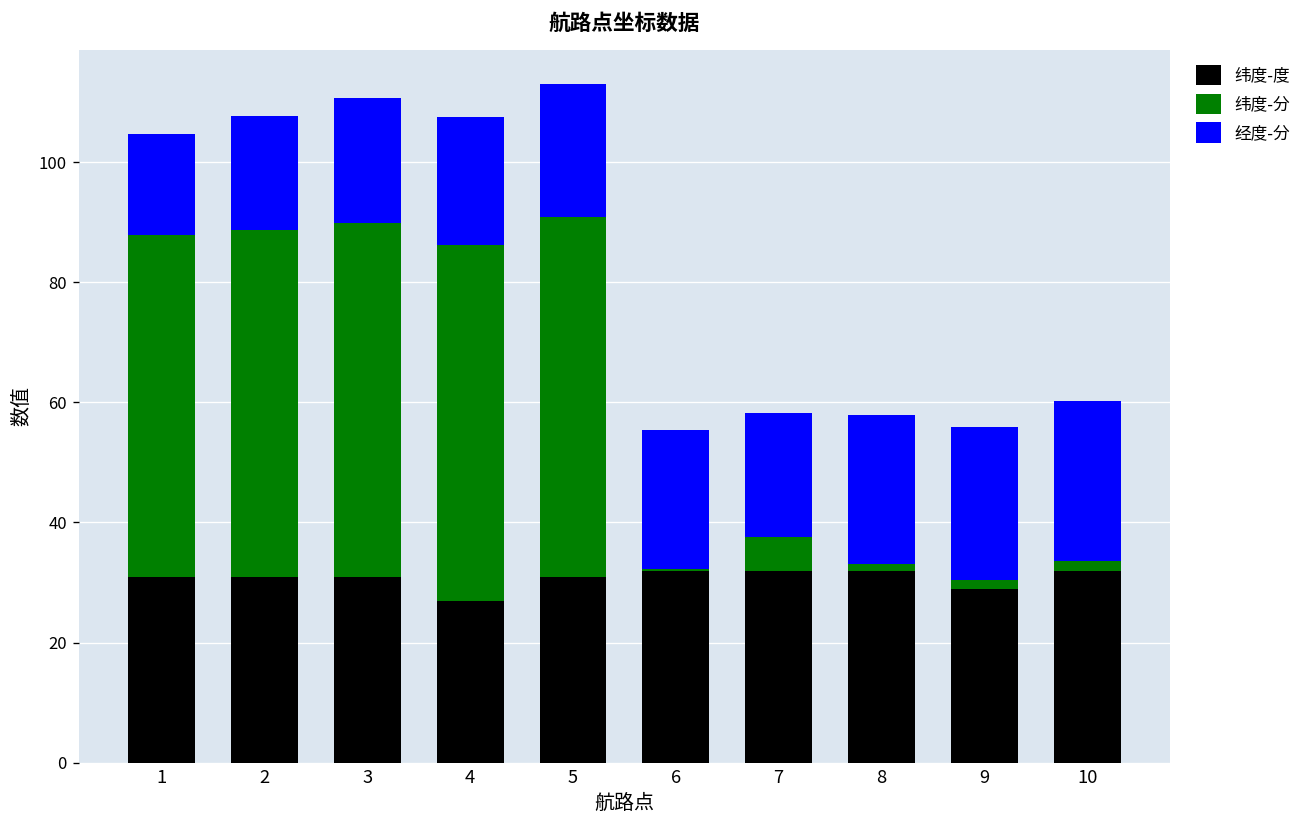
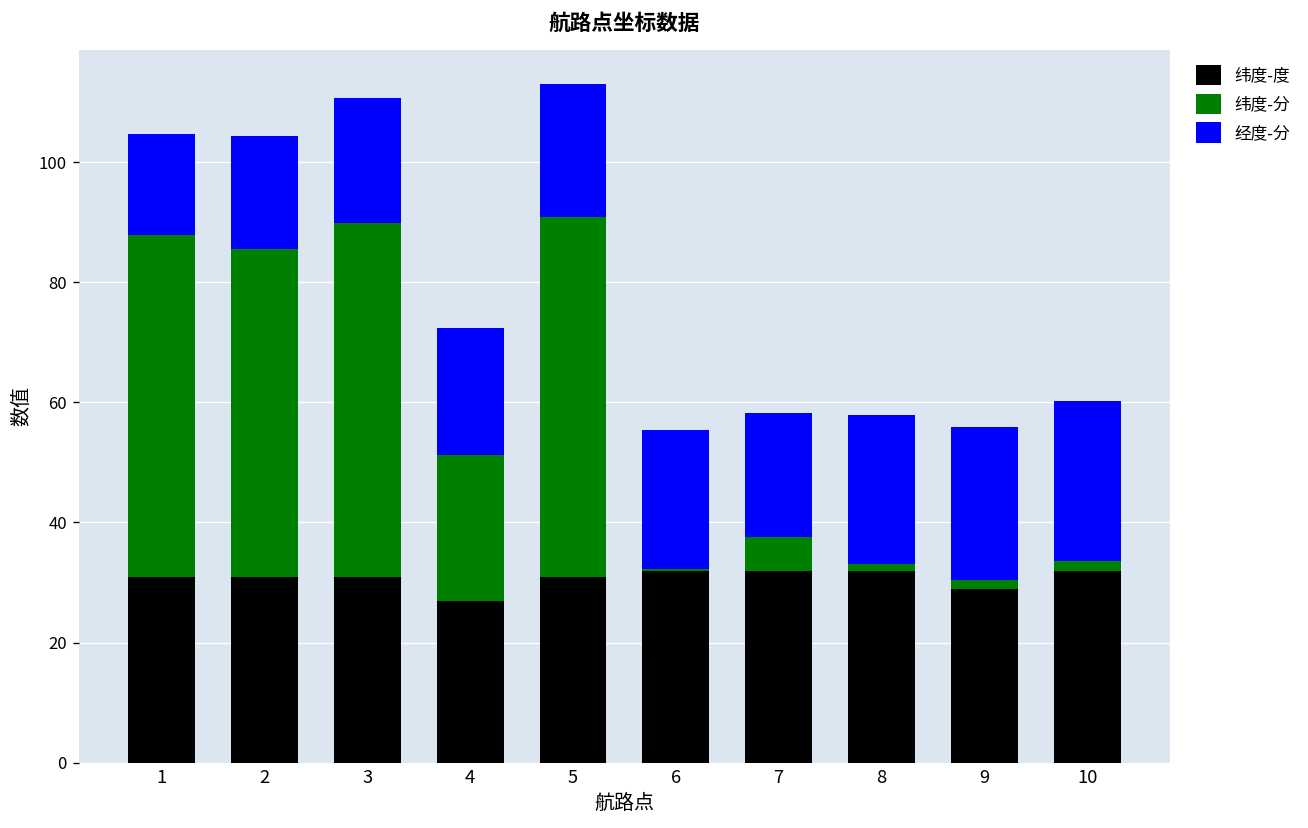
  {
    "纬度-度": {
      "1": 31,
      "2": 31,
      "3": 31,
      "4": 27,
      "5": 31,
      "6": 32,
      "7": 32,
      "8": 32,
      "9": 29,
      "10": 32
    },
    "纬度-分": {
      "1": 57,
-     "2": 58,
+     "2": 55,
      "3": 59,
-     "4": 59,
+     "4": 24,
      "5": 60,
      "7": 6,
      "8": 1,
      "9": 1,
      "10": 2
    },
    "经度-分": {
      "1": 17,
      "2": 19,
      "3": 21,
      "4": 21,
      "5": 22,
      "6": 23,
      "7": 21,
      "8": 25,
      "9": 25,
      "10": 27
    }
  }
